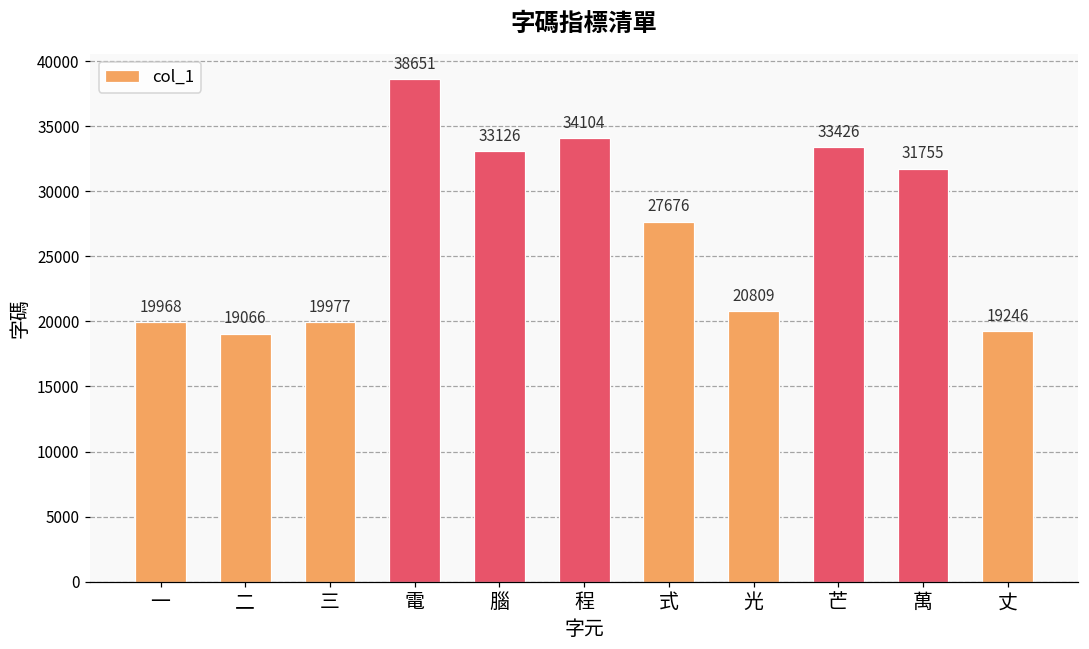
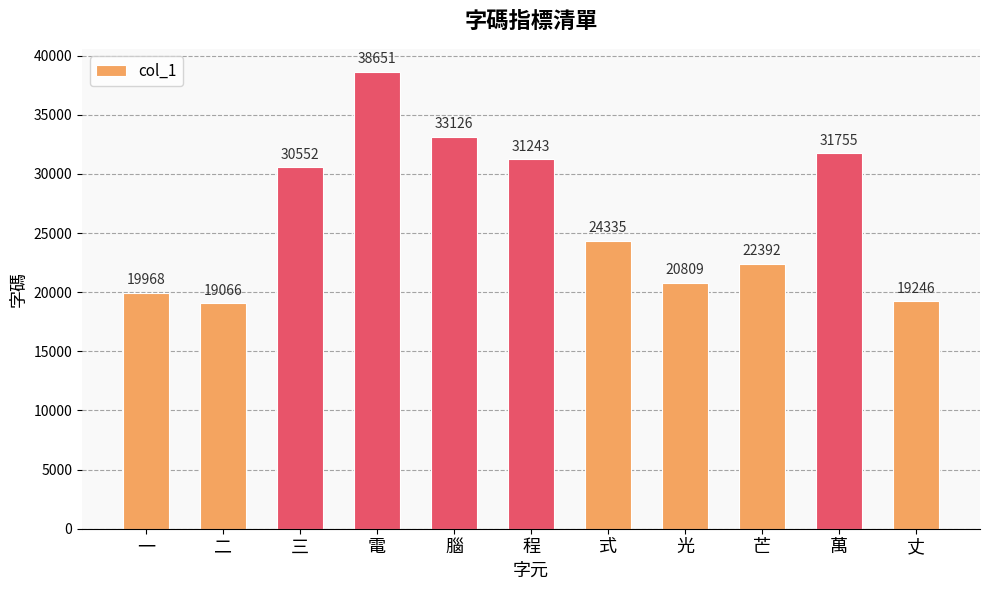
  {
    "一": 19968,
    "二": 19066,
-   "三": 19977,
+   "三": 30552,
    "電": 38651,
    "腦": 33126,
-   "程": 34104,
-   "式": 27676,
+   "程": 31243,
+   "式": 24335,
    "光": 20809,
-   "芒": 33426,
+   "芒": 22392,
    "萬": 31755,
    "丈": 19246
  }
